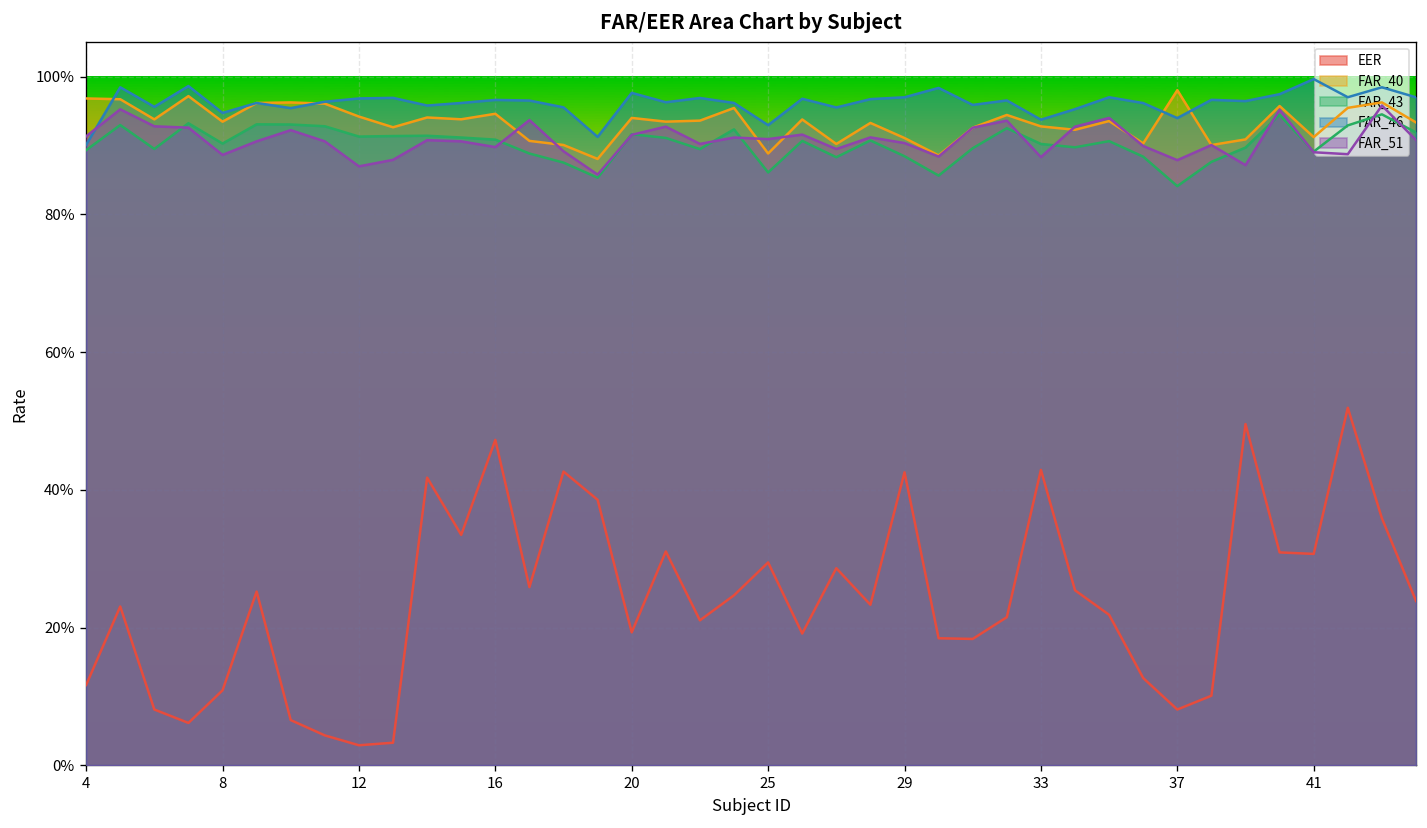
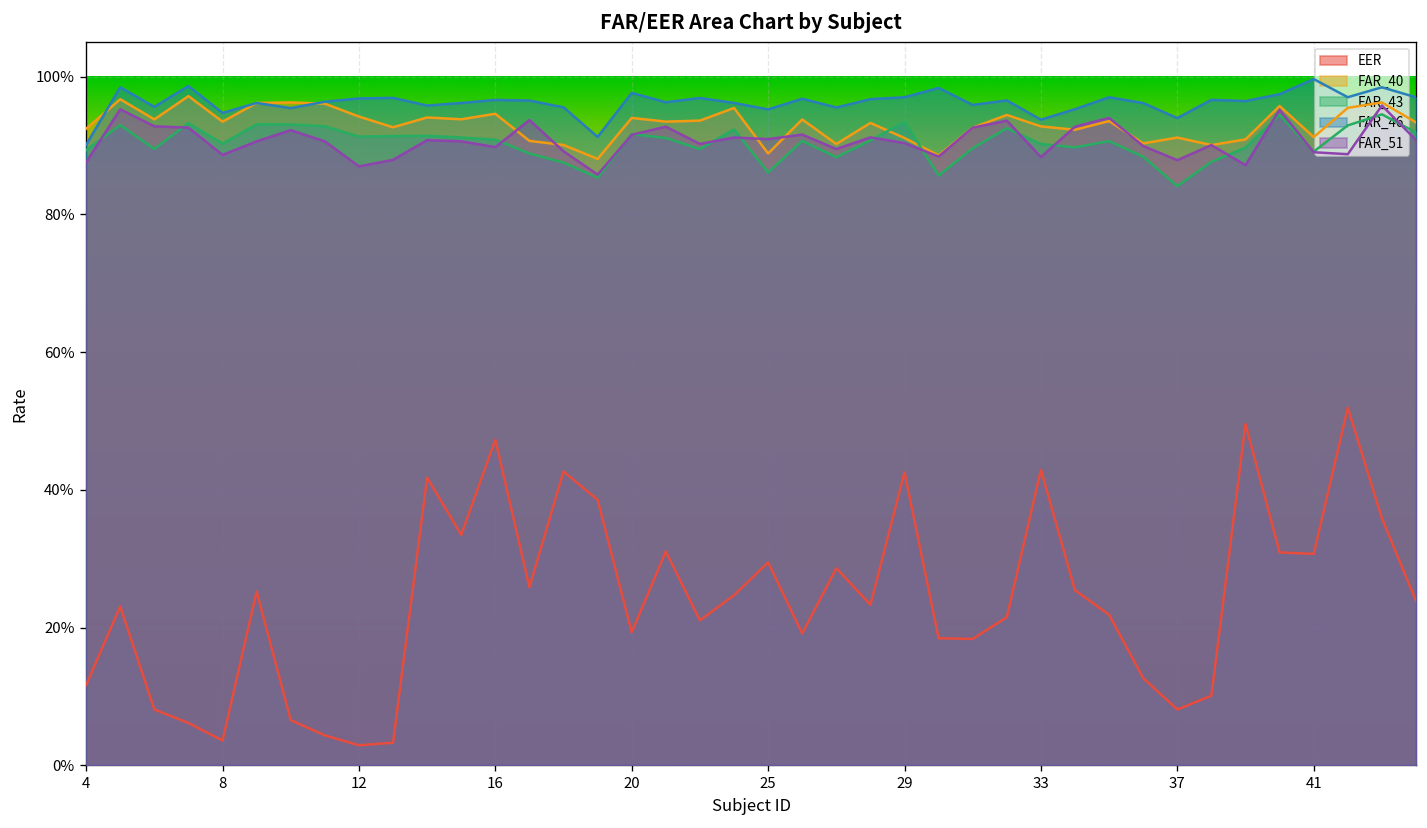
  {
    "EER": {
      "4": "12%",
-     "8": "11%",
+     "8": "4%",
      "12": "3%",
      "16": "47%",
      "20": "19%",
      "25": "29%",
      "29": "43%",
      "33": "43%",
      "37": "8%",
      "41": "31%"
    },
    "FAR_40": {
-     "4": "97%",
+     "4": "92%",
      "8": "93%",
      "12": "94%",
      "16": "95%",
      "20": "94%",
      "25": "89%",
      "29": "91%",
      "33": "93%",
-     "37": "98%",
+     "37": "91%",
      "41": "91%"
    },
    "FAR_43": {
      "4": "89%",
      "8": "90%",
      "12": "91%",
      "16": "91%",
      "25": "86%",
-     "29": "88%",
+     "29": "93%",
      "33": "90%",
      "37": "84%"
    },
    "FAR_46": {
      "4": "90%",
      "8": "95%",
      "12": "97%",
      "16": "97%",
      "20": "98%",
-     "25": "93%",
+     "25": "95%",
      "29": "97%",
      "33": "94%",
      "37": "94%",
      "41": "100%"
    },
    "FAR_51": {
-     "4": "91%",
+     "4": "88%",
      "8": "89%",
      "12": "87%",
      "16": "90%",
      "25": "91%",
      "29": "90%",
      "33": "88%",
      "37": "88%"
    }
  }
